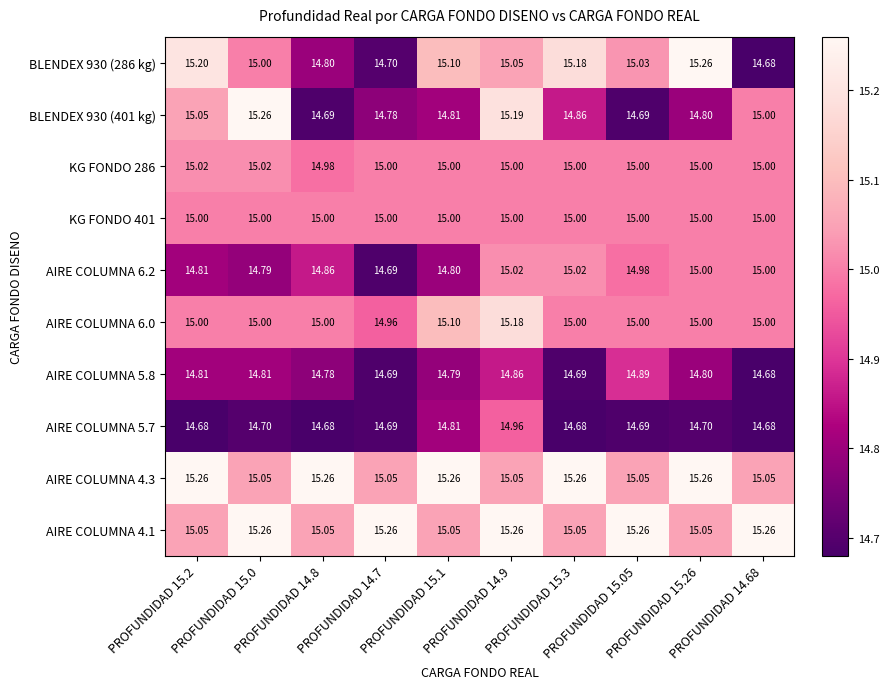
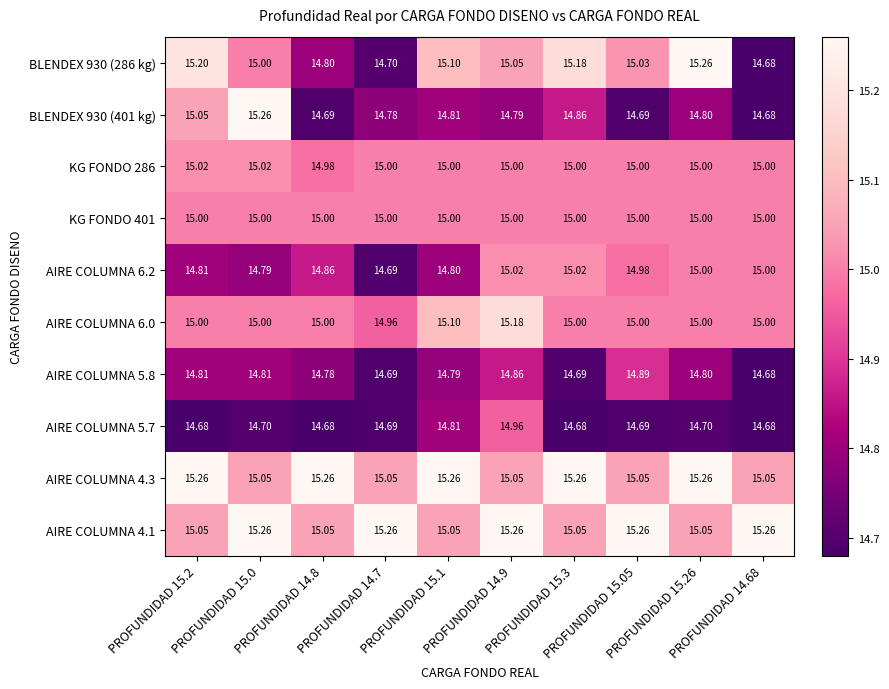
  {
    "BLENDEX 930 (286 kg)": {
      "PROFUNDIDAD 15.2": 15.20,
      "PROFUNDIDAD 15.0": 15.00,
      "PROFUNDIDAD 14.8": 14.80,
      "PROFUNDIDAD 14.7": 14.70,
      "PROFUNDIDAD 15.1": 15.10,
      "PROFUNDIDAD 14.9": 15.05,
      "PROFUNDIDAD 15.3": 15.18,
      "PROFUNDIDAD 15.05": 15.03,
      "PROFUNDIDAD 15.26": 15.26,
      "PROFUNDIDAD 14.68": 14.68
    },
    "BLENDEX 930 (401 kg)": {
      "PROFUNDIDAD 15.2": 15.05,
      "PROFUNDIDAD 15.0": 15.26,
      "PROFUNDIDAD 14.8": 14.69,
      "PROFUNDIDAD 14.7": 14.78,
      "PROFUNDIDAD 15.1": 14.81,
-     "PROFUNDIDAD 14.9": 15.19,
+     "PROFUNDIDAD 14.9": 14.79,
      "PROFUNDIDAD 15.3": 14.86,
      "PROFUNDIDAD 15.05": 14.69,
      "PROFUNDIDAD 15.26": 14.80,
-     "PROFUNDIDAD 14.68": 15.00
+     "PROFUNDIDAD 14.68": 14.68
    },
    "KG FONDO 286": {
      "PROFUNDIDAD 15.2": 15.02,
      "PROFUNDIDAD 15.0": 15.02,
      "PROFUNDIDAD 14.8": 14.98,
      "PROFUNDIDAD 14.7": 15.00,
      "PROFUNDIDAD 15.1": 15.00,
      "PROFUNDIDAD 14.9": 15.00,
      "PROFUNDIDAD 15.3": 15.00,
      "PROFUNDIDAD 15.05": 15.00,
      "PROFUNDIDAD 15.26": 15.00,
      "PROFUNDIDAD 14.68": 15.00
    },
    "KG FONDO 401": {
      "PROFUNDIDAD 15.2": 15.00,
      "PROFUNDIDAD 15.0": 15.00,
      "PROFUNDIDAD 14.8": 15.00,
      "PROFUNDIDAD 14.7": 15.00,
      "PROFUNDIDAD 15.1": 15.00,
      "PROFUNDIDAD 14.9": 15.00,
      "PROFUNDIDAD 15.3": 15.00,
      "PROFUNDIDAD 15.05": 15.00,
      "PROFUNDIDAD 15.26": 15.00,
      "PROFUNDIDAD 14.68": 15.00
    },
    "AIRE COLUMNA 6.2": {
      "PROFUNDIDAD 15.2": 14.81,
      "PROFUNDIDAD 15.0": 14.79,
      "PROFUNDIDAD 14.8": 14.86,
      "PROFUNDIDAD 14.7": 14.69,
      "PROFUNDIDAD 15.1": 14.80,
      "PROFUNDIDAD 14.9": 15.02,
      "PROFUNDIDAD 15.3": 15.02,
      "PROFUNDIDAD 15.05": 14.98,
      "PROFUNDIDAD 15.26": 15.00,
      "PROFUNDIDAD 14.68": 15.00
    },
    "AIRE COLUMNA 6.0": {
      "PROFUNDIDAD 15.2": 15.00,
      "PROFUNDIDAD 15.0": 15.00,
      "PROFUNDIDAD 14.8": 15.00,
      "PROFUNDIDAD 14.7": 14.96,
      "PROFUNDIDAD 15.1": 15.10,
      "PROFUNDIDAD 14.9": 15.18,
      "PROFUNDIDAD 15.3": 15.00,
      "PROFUNDIDAD 15.05": 15.00,
      "PROFUNDIDAD 15.26": 15.00,
      "PROFUNDIDAD 14.68": 15.00
    },
    "AIRE COLUMNA 5.8": {
      "PROFUNDIDAD 15.2": 14.81,
      "PROFUNDIDAD 15.0": 14.81,
      "PROFUNDIDAD 14.8": 14.78,
      "PROFUNDIDAD 14.7": 14.69,
      "PROFUNDIDAD 15.1": 14.79,
      "PROFUNDIDAD 14.9": 14.86,
      "PROFUNDIDAD 15.3": 14.69,
      "PROFUNDIDAD 15.05": 14.89,
      "PROFUNDIDAD 15.26": 14.80,
      "PROFUNDIDAD 14.68": 14.68
    },
    "AIRE COLUMNA 5.7": {
      "PROFUNDIDAD 15.2": 14.68,
      "PROFUNDIDAD 15.0": 14.70,
      "PROFUNDIDAD 14.8": 14.68,
      "PROFUNDIDAD 14.7": 14.69,
      "PROFUNDIDAD 15.1": 14.81,
      "PROFUNDIDAD 14.9": 14.96,
      "PROFUNDIDAD 15.3": 14.68,
      "PROFUNDIDAD 15.05": 14.69,
      "PROFUNDIDAD 15.26": 14.70,
      "PROFUNDIDAD 14.68": 14.68
    },
    "AIRE COLUMNA 4.3": {
      "PROFUNDIDAD 15.2": 15.26,
      "PROFUNDIDAD 15.0": 15.05,
      "PROFUNDIDAD 14.8": 15.26,
      "PROFUNDIDAD 14.7": 15.05,
      "PROFUNDIDAD 15.1": 15.26,
      "PROFUNDIDAD 14.9": 15.05,
      "PROFUNDIDAD 15.3": 15.26,
      "PROFUNDIDAD 15.05": 15.05,
      "PROFUNDIDAD 15.26": 15.26,
      "PROFUNDIDAD 14.68": 15.05
    },
    "AIRE COLUMNA 4.1": {
      "PROFUNDIDAD 15.2": 15.05,
      "PROFUNDIDAD 15.0": 15.26,
      "PROFUNDIDAD 14.8": 15.05,
      "PROFUNDIDAD 14.7": 15.26,
      "PROFUNDIDAD 15.1": 15.05,
      "PROFUNDIDAD 14.9": 15.26,
      "PROFUNDIDAD 15.3": 15.05,
      "PROFUNDIDAD 15.05": 15.26,
      "PROFUNDIDAD 15.26": 15.05,
      "PROFUNDIDAD 14.68": 15.26
    }
  }
